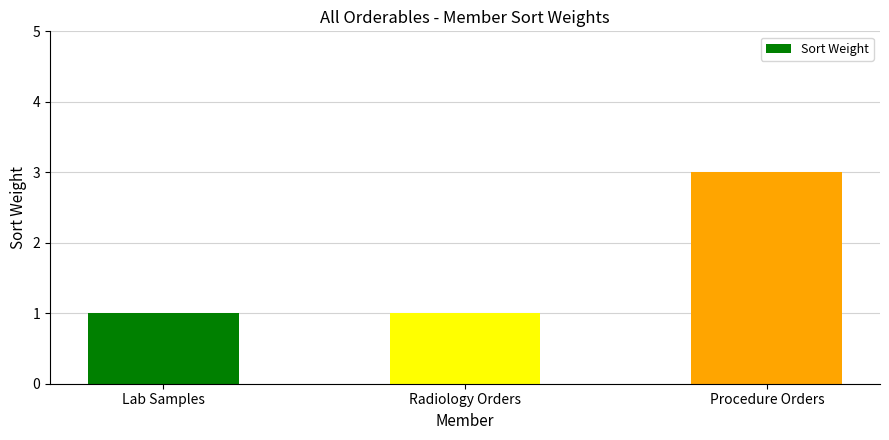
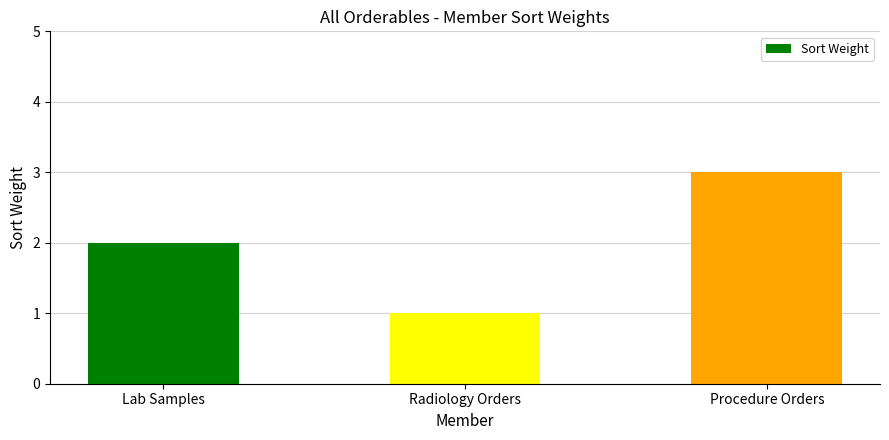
  {
-   "Lab Samples": 1,
+   "Lab Samples": 2,
    "Radiology Orders": 1,
    "Procedure Orders": 3
  }
